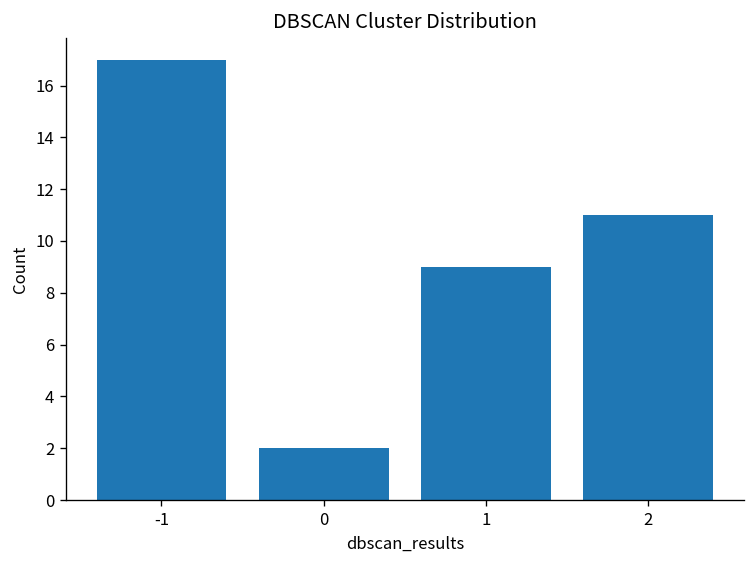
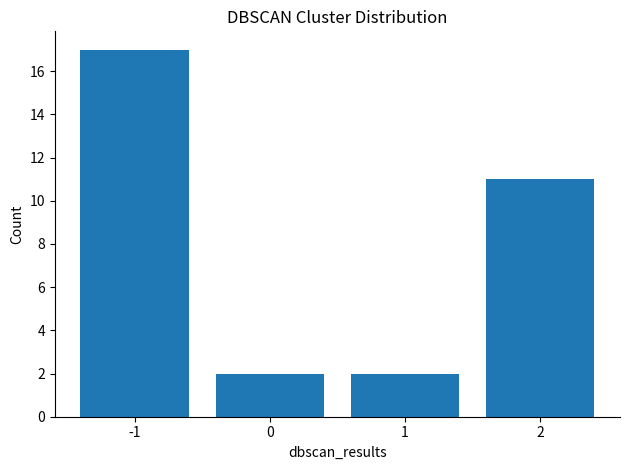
  {
    "-1": 17,
    "0": 2,
-   "1": 9,
+   "1": 2,
    "2": 11
  }
